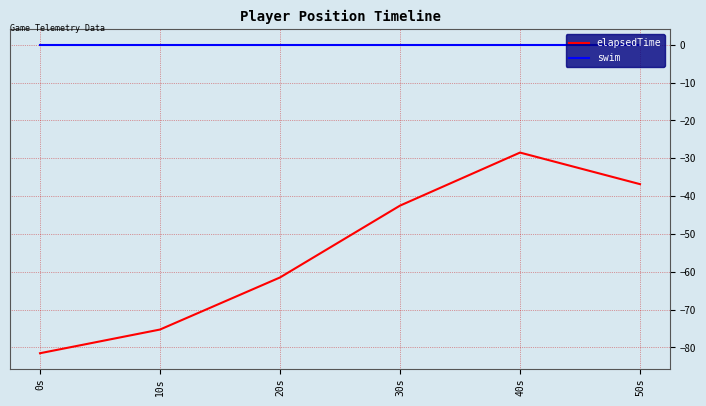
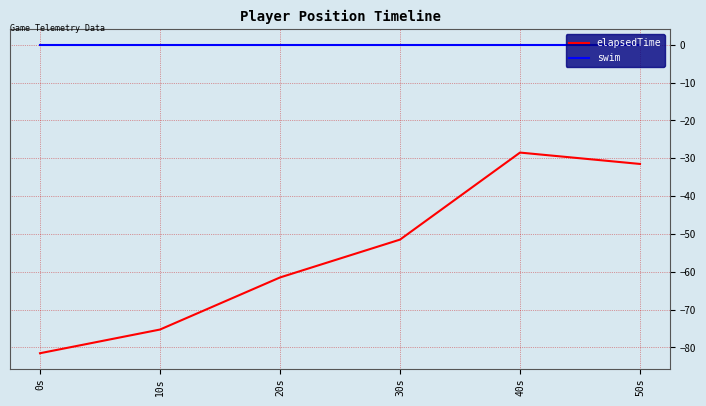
  {
    "elapsedTime": {
      "0s": -82,
      "10s": -75,
      "20s": -61,
-     "30s": -43,
+     "30s": -51,
      "40s": -28,
-     "50s": -37
+     "50s": -31
    },
    "swim": {
      "0s": 0,
      "10s": 0,
      "20s": 0,
      "30s": 0,
      "40s": 0
    }
  }
